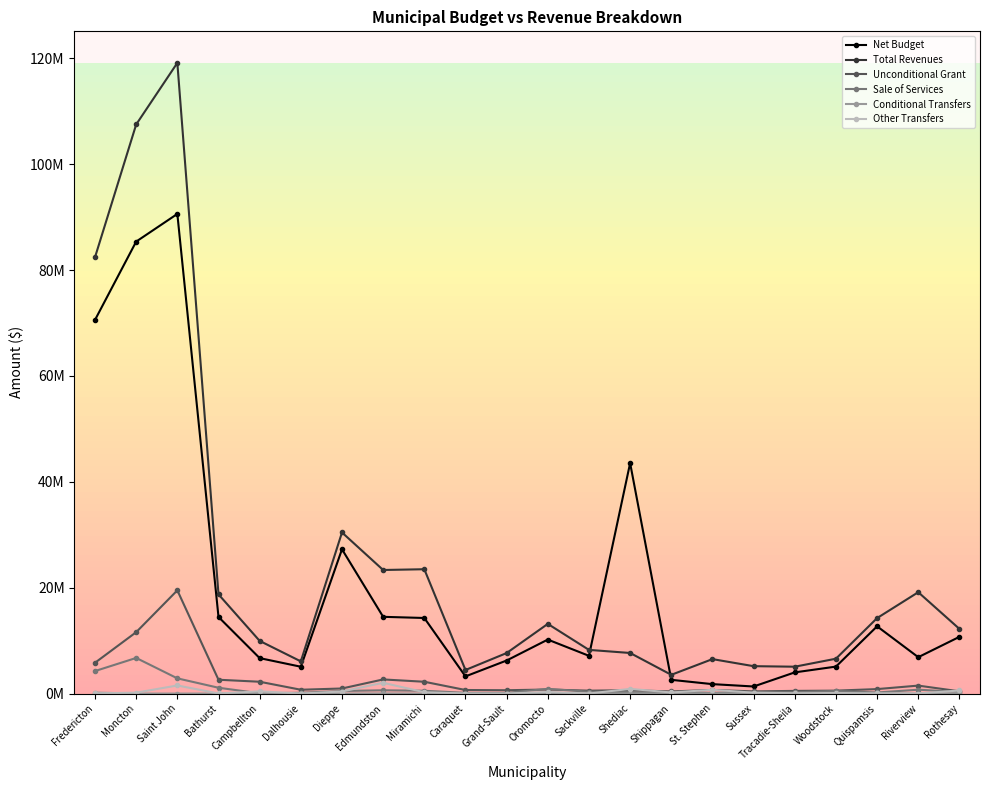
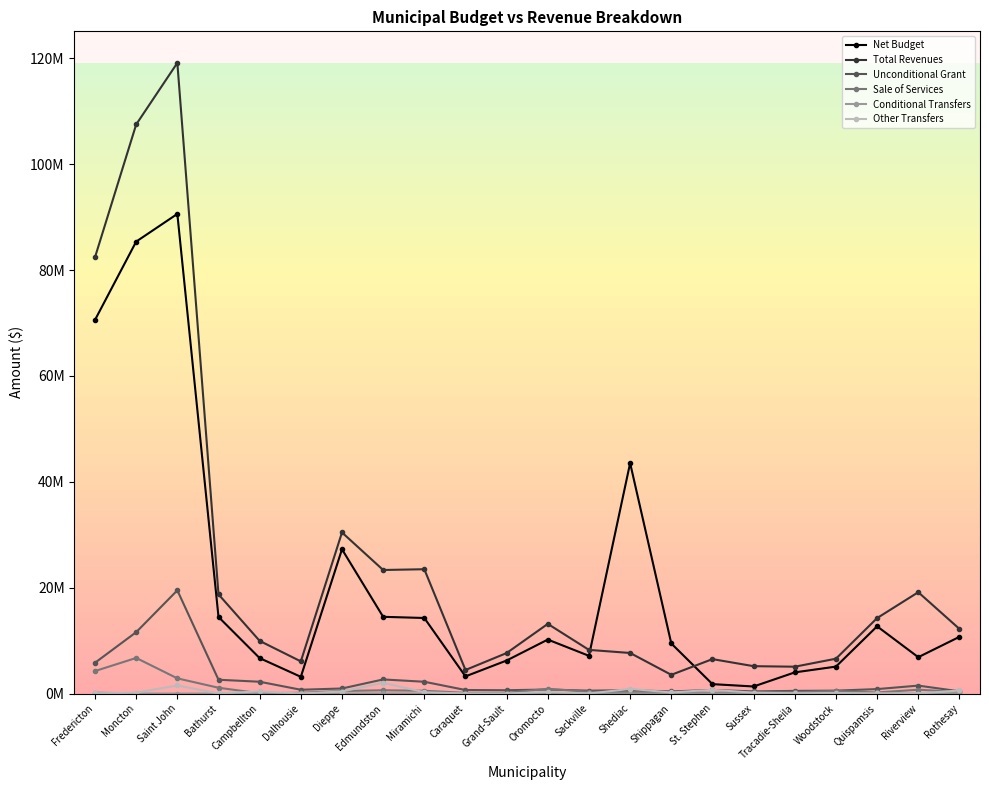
  {
    "Net Budget": {
      "Fredericton": 71000000,
      "Moncton": 85000000,
      "Saint John": 91000000,
      "Bathurst": 14000000,
      "Campbellton": 7000000,
-     "Dalhousie": 5000000,
+     "Dalhousie": 3000000,
      "Dieppe": 27000000,
      "Edmundston": 14000000,
      "Miramichi": 14000000,
      "Caraquet": 3000000,
      "Grand-Sault": 6000000,
      "Oromocto": 10000000,
      "Sackville": 7000000,
      "Shediac": 44000000,
-     "Shippagan": 3000000,
+     "Shippagan": 9000000,
      "St. Stephen": 2000000,
      "Sussex": 1000000,
      "Tracadie-Sheila": 4000000,
      "Woodstock": 5000000,
      "Quispamsis": 13000000,
      "Riverview": 7000000,
      "Rothesay": 11000000
    }
  }
